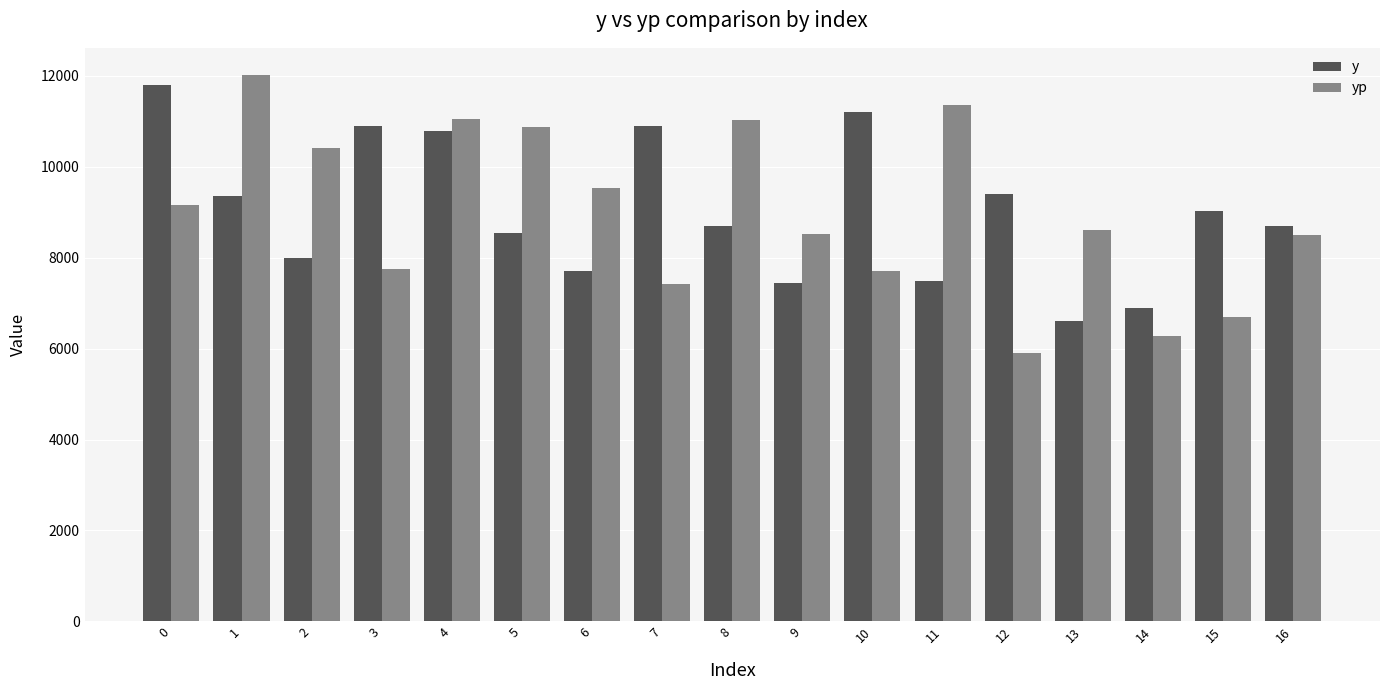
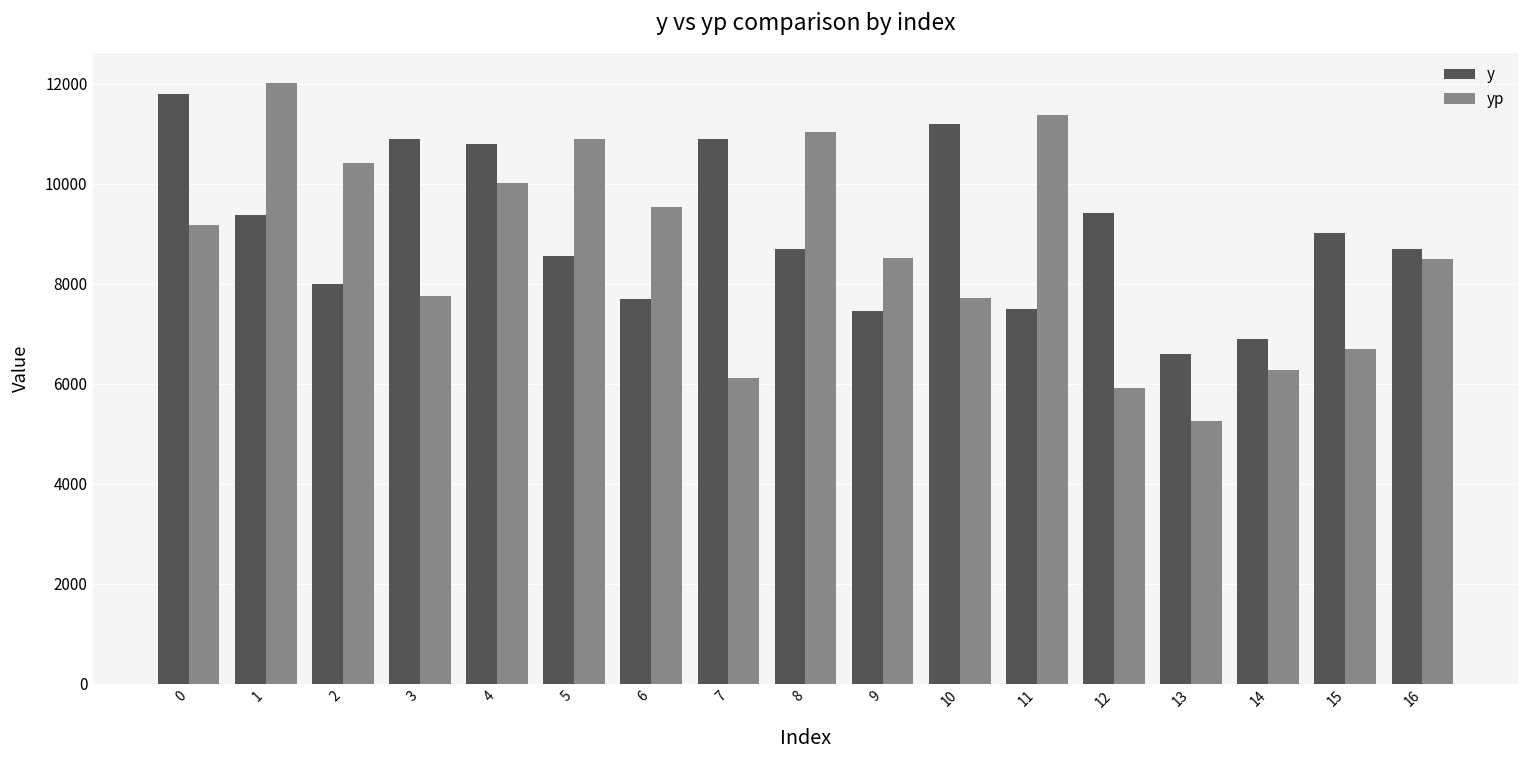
  {
    "y": {
      "0": 11800,
      "1": 9400,
      "2": 8000,
      "3": 10900,
      "4": 10800,
      "5": 8600,
      "6": 7700,
      "7": 10900,
      "8": 8700,
      "9": 7400,
      "10": 11200,
      "11": 7500,
      "12": 9400,
      "13": 6600,
      "14": 6900,
      "15": 9000,
      "16": 8700
    },
    "yp": {
      "0": 9200,
      "1": 12000,
      "2": 10400,
      "3": 7800,
-     "4": 11000,
+     "4": 10000,
      "5": 10900,
      "6": 9500,
-     "7": 7400,
+     "7": 6100,
      "8": 11000,
      "9": 8500,
      "10": 7700,
      "11": 11400,
      "12": 5900,
-     "13": 8600,
+     "13": 5300,
      "14": 6300,
      "15": 6700,
      "16": 8500
    }
  }
